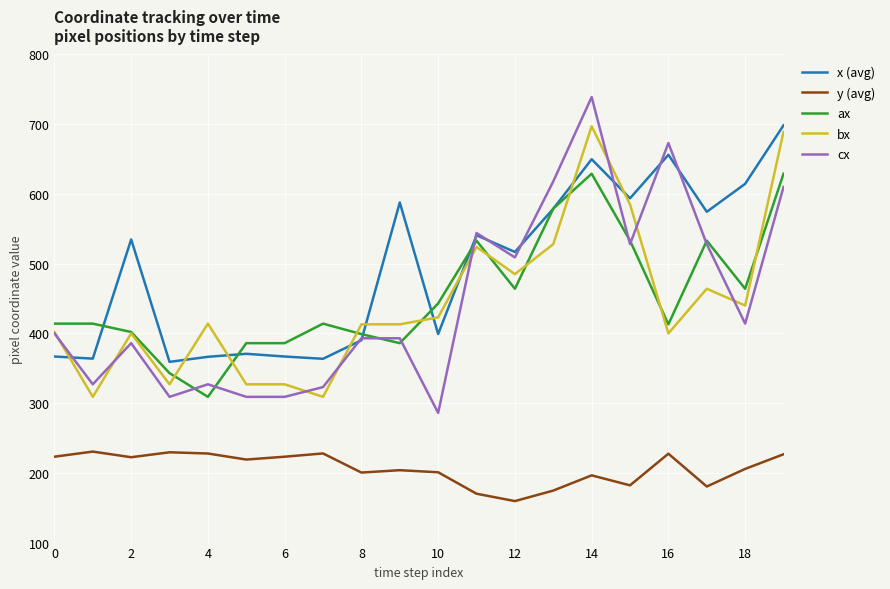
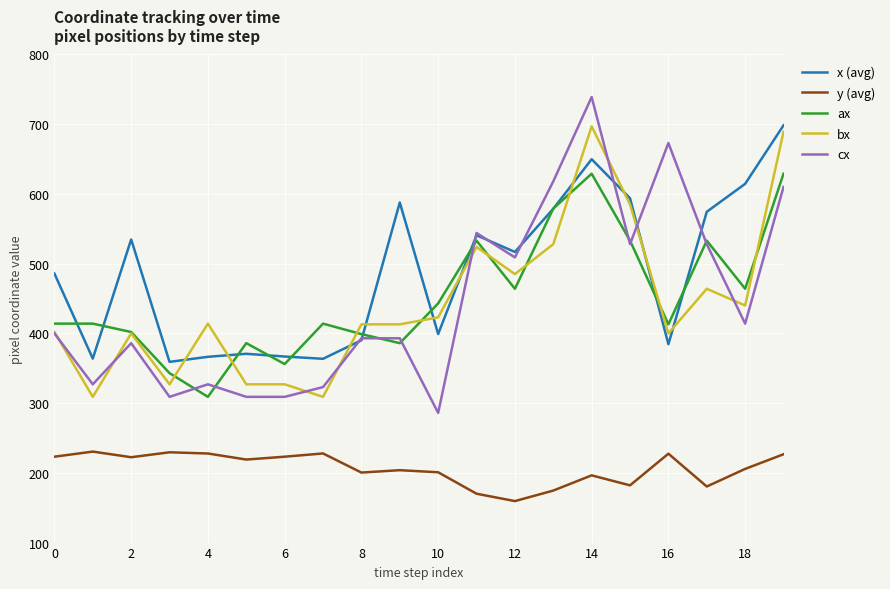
  {
    "x (avg)": {
-     "0": 370,
+     "0": 490,
      "2": 530,
      "4": 370,
      "6": 370,
      "10": 400,
      "12": 520,
      "14": 650,
-     "16": 660,
+     "16": 380,
      "18": 610
    },
    "y (avg)": {
      "0": 220,
      "2": 220,
      "4": 230,
      "6": 220,
      "8": 200,
      "10": 200,
      "12": 160,
      "14": 200,
      "16": 230,
      "18": 210
    },
    "ax": {
      "0": 410,
      "4": 310,
-     "6": 390,
+     "6": 360,
      "8": 400,
      "10": 440,
      "12": 460,
      "14": 630,
      "16": 410,
      "18": 460
    },
    "bx": {
      "4": 410,
      "6": 330,
      "8": 410,
      "10": 420,
      "12": 490,
      "14": 700,
      "16": 400,
      "18": 440
    },
    "cx": {
      "2": 390,
      "4": 330,
      "6": 310,
      "10": 290,
      "12": 510,
      "14": 740,
      "16": 670,
      "18": 410
    }
  }
